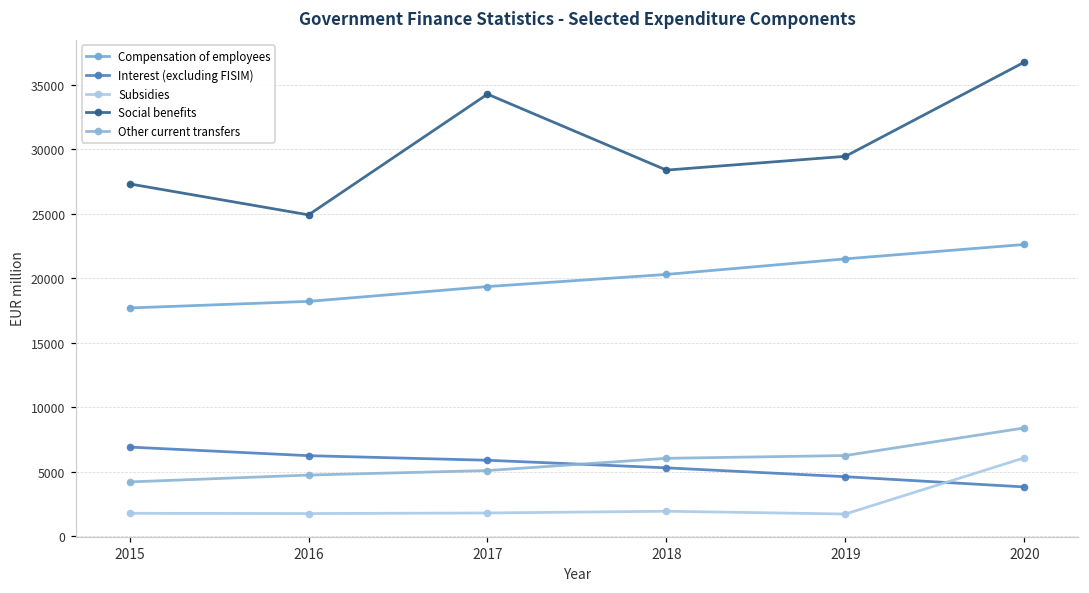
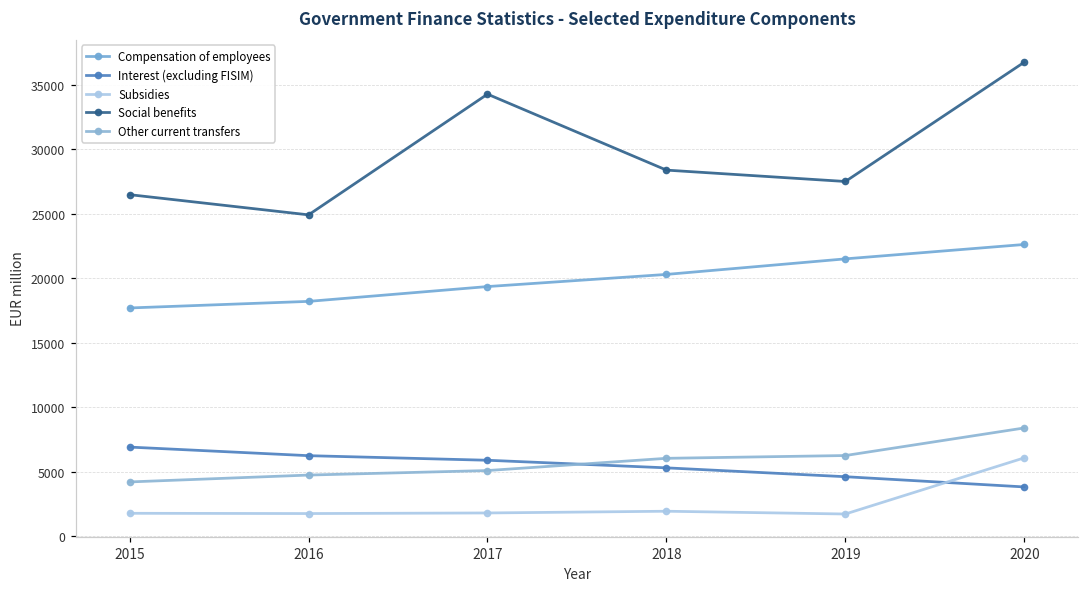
  {
    "Social benefits": {
-     "2015": 27300,
+     "2015": 26500,
      "2016": 24900,
      "2017": 34300,
      "2018": 28400,
-     "2019": 29500,
+     "2019": 27500,
      "2020": 36800
    }
  }
